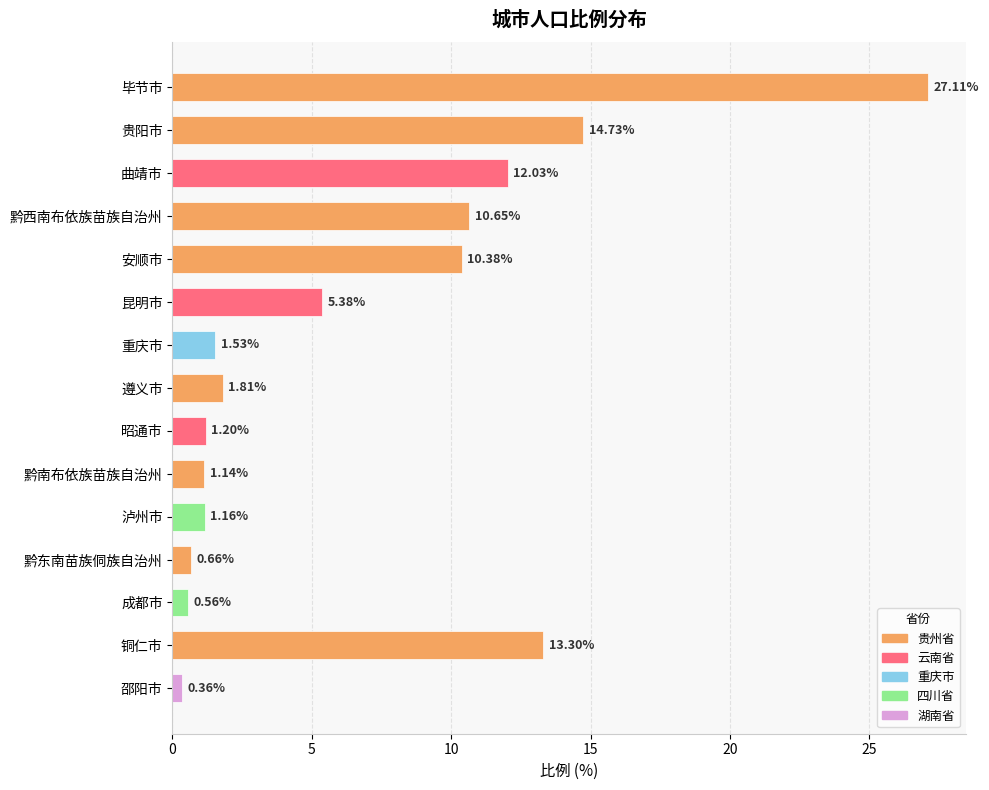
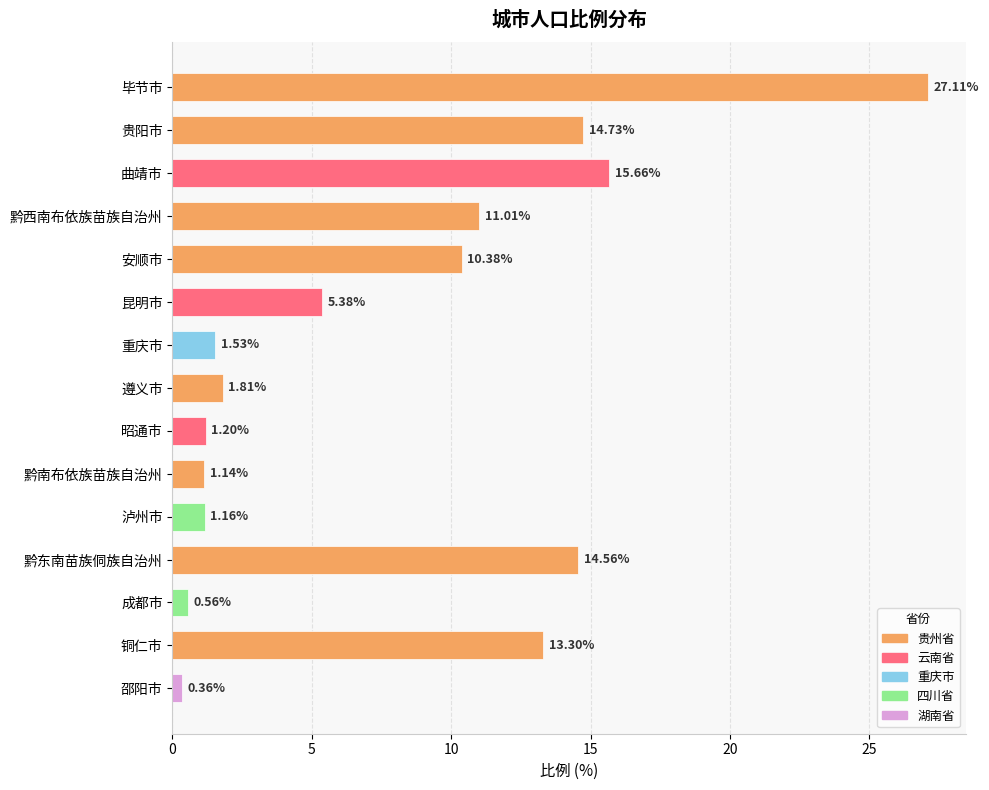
  {
    "毕节市": "27.11%",
    "贵阳市": "14.73%",
-   "曲靖市": "12.03%",
-   "黔西南布依族苗族自治州": "10.65%",
+   "曲靖市": "15.66%",
+   "黔西南布依族苗族自治州": "11.01%",
    "安顺市": "10.38%",
    "昆明市": "5.38%",
    "重庆市": "1.53%",
    "遵义市": "1.81%",
    "昭通市": "1.20%",
    "黔南布依族苗族自治州": "1.14%",
    "泸州市": "1.16%",
-   "黔东南苗族侗族自治州": "0.66%",
+   "黔东南苗族侗族自治州": "14.56%",
    "成都市": "0.56%",
    "铜仁市": "13.30%",
    "邵阳市": "0.36%"
  }
